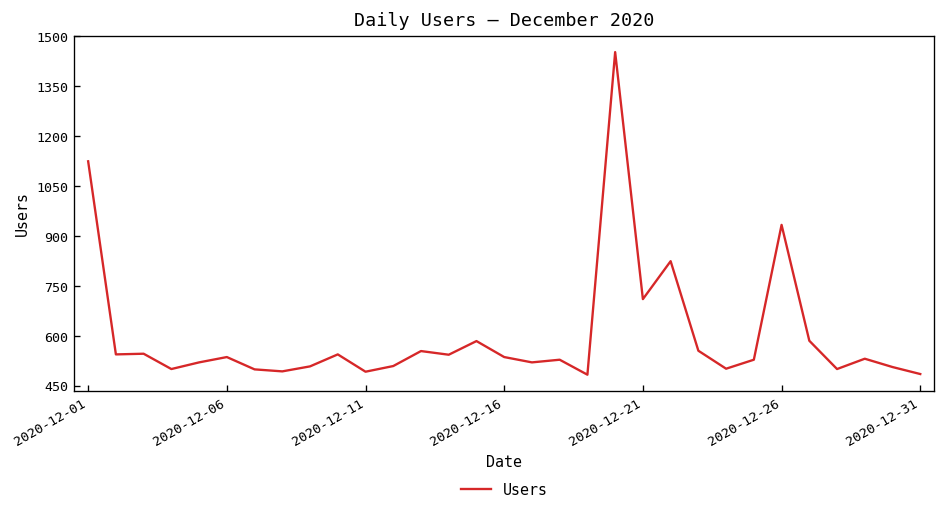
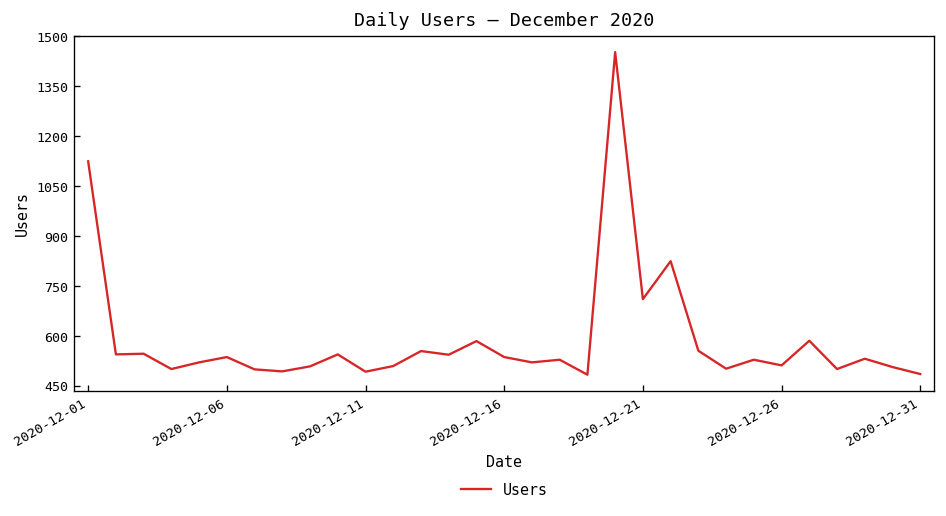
  {
    "2020-12-01": 1130,
    "2020-12-06": 540,
    "2020-12-11": 490,
    "2020-12-16": 540,
    "2020-12-21": 710,
-   "2020-12-26": 930,
+   "2020-12-26": 510,
    "2020-12-31": 490
  }
